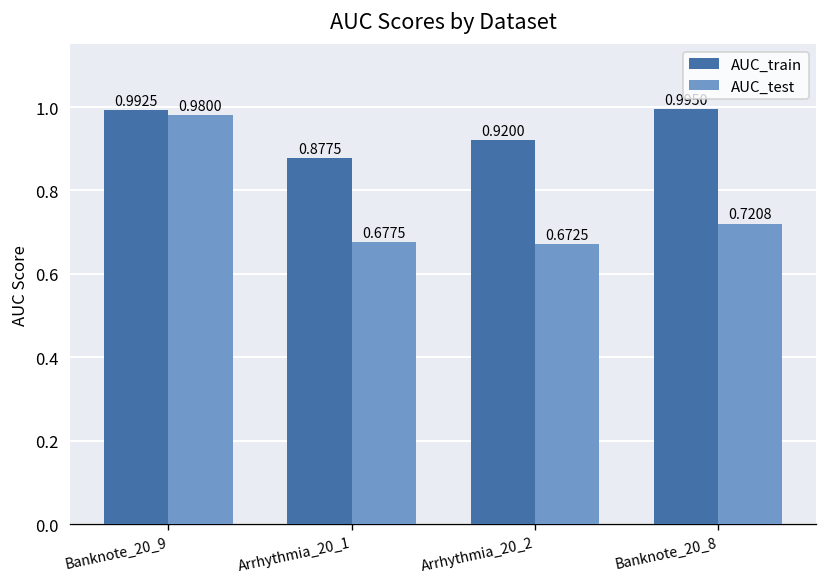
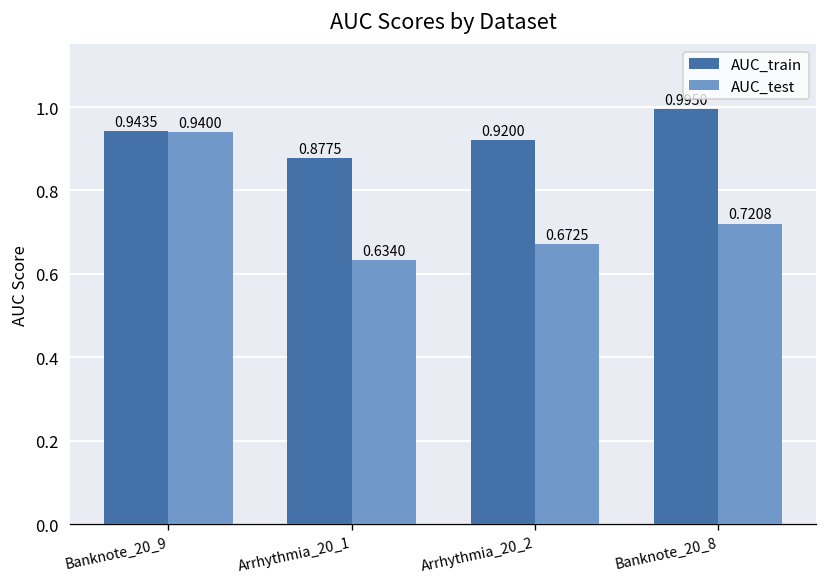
  {
    "AUC_train": {
-     "Banknote_20_9": 0.9925,
+     "Banknote_20_9": 0.9435,
      "Arrhythmia_20_1": 0.8775,
      "Arrhythmia_20_2": 0.9200
    },
    "AUC_test": {
-     "Banknote_20_9": 0.9800,
-     "Arrhythmia_20_1": 0.6775,
+     "Banknote_20_9": 0.9400,
+     "Arrhythmia_20_1": 0.6340,
      "Arrhythmia_20_2": 0.6725,
      "Banknote_20_8": 0.7208
    }
  }
